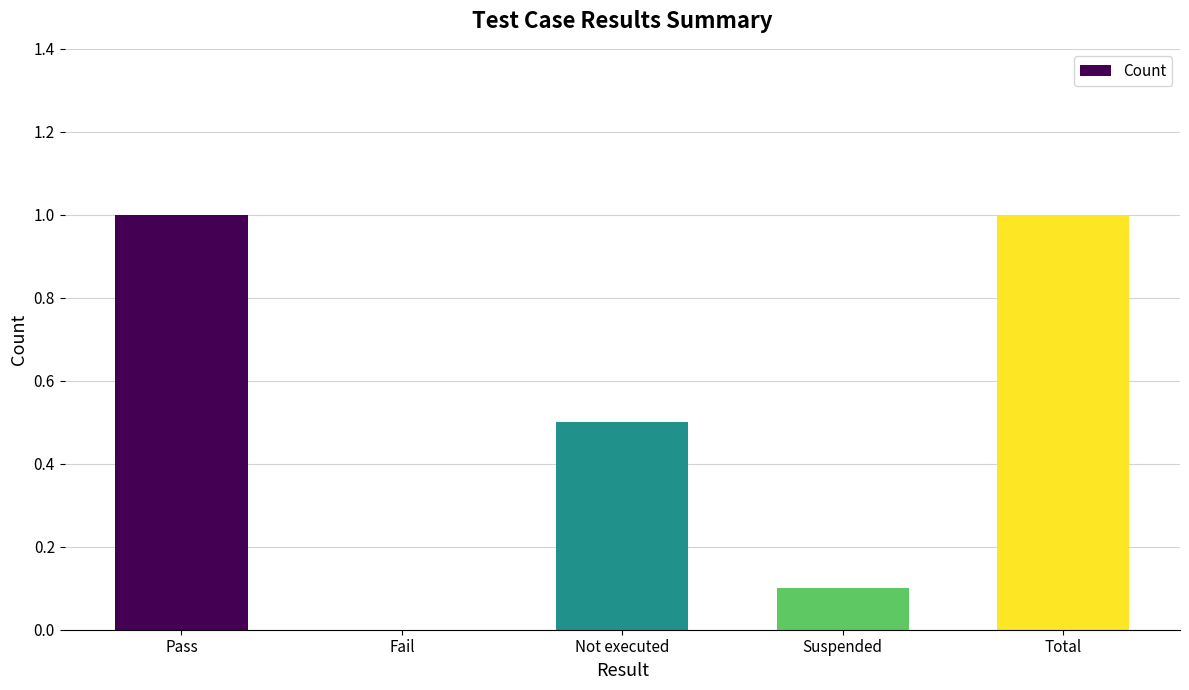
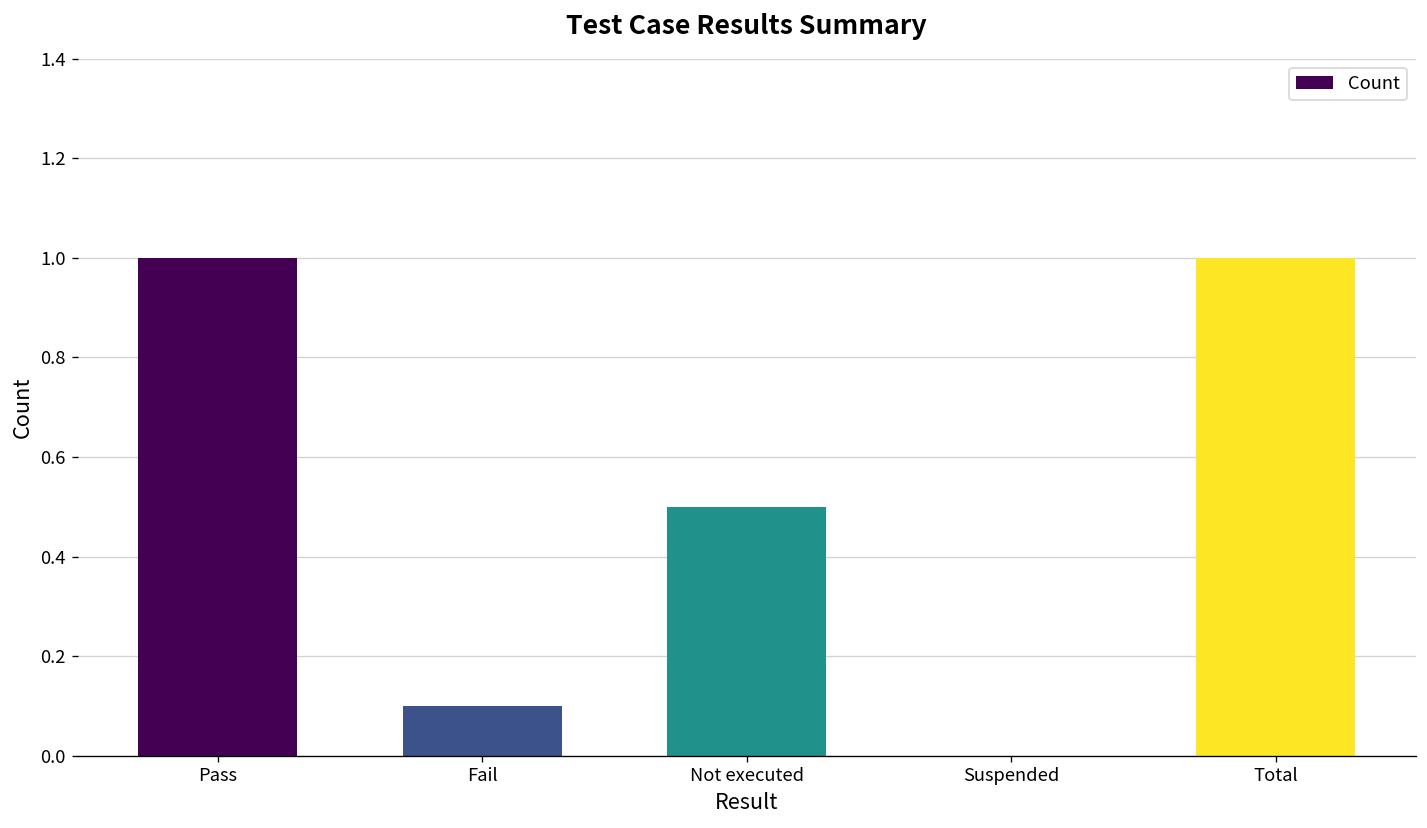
  {
    "Pass": 1.0,
-   "Fail": 0.0,
+   "Fail": 0.1,
    "Not executed": 0.5,
-   "Suspended": 0.1,
+   "Suspended": 0.0,
    "Total": 1.0
  }
